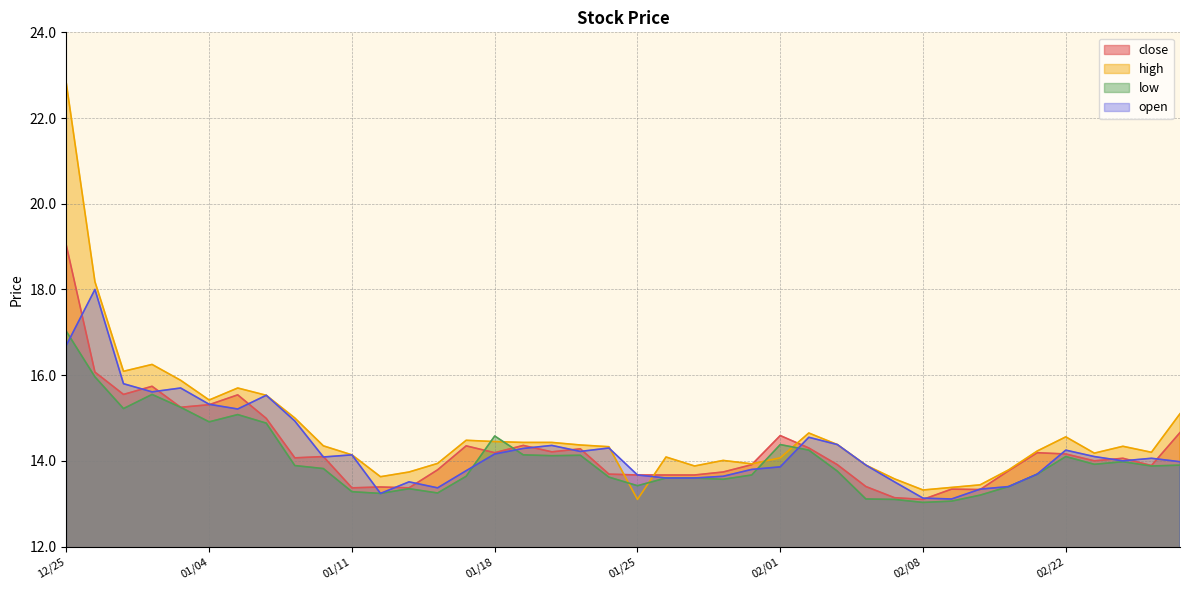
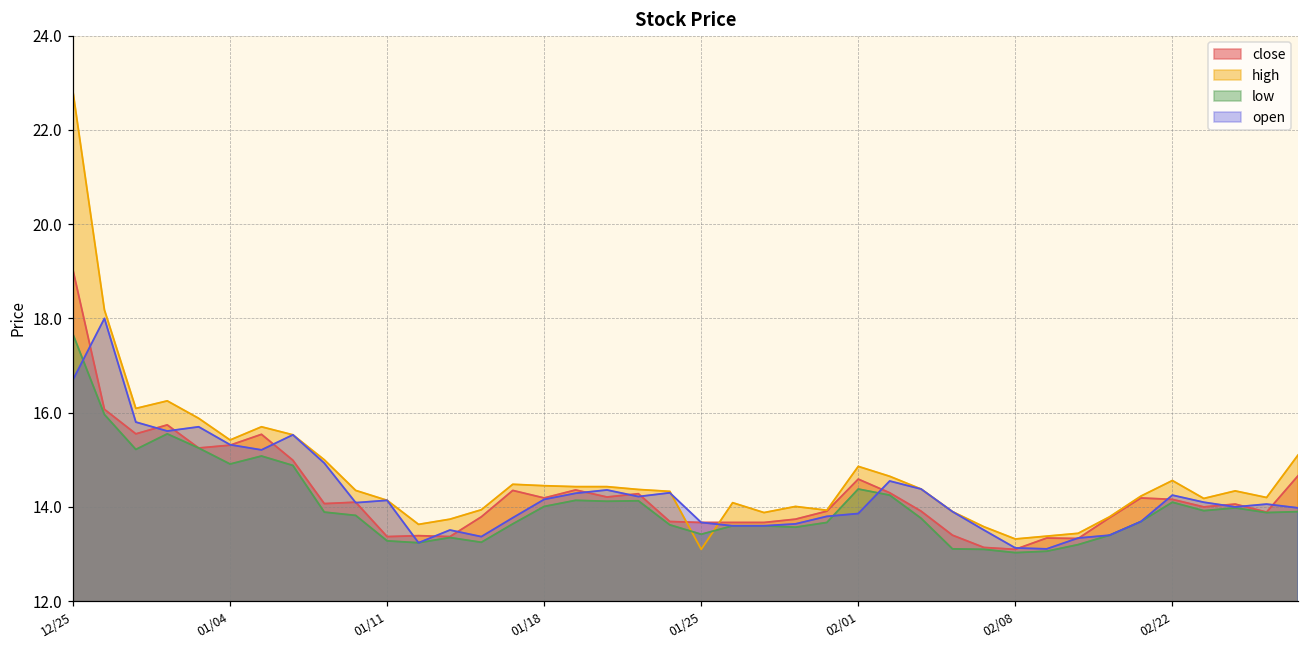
  {
    "close": {
      "12/25": 19.0,
      "01/11": 13.4,
      "02/01": 14.6,
      "02/22": 14.2
    },
    "high": {
      "12/25": 22.8,
      "01/04": 15.4,
      "01/18": 14.5,
      "01/25": 13.1,
-     "02/01": 14.1,
+     "02/01": 14.9,
      "02/08": 13.3,
      "02/22": 14.6
    },
    "low": {
-     "12/25": 17.0,
+     "12/25": 17.7,
      "01/04": 14.9,
      "01/11": 13.3,
-     "01/18": 14.6,
+     "01/18": 14.0,
      "01/25": 13.4,
      "02/01": 14.4,
      "02/08": 13.0,
      "02/22": 14.1
    },
    "open": {
      "12/25": 16.7,
      "02/01": 13.9,
      "02/22": 14.3
    }
  }
